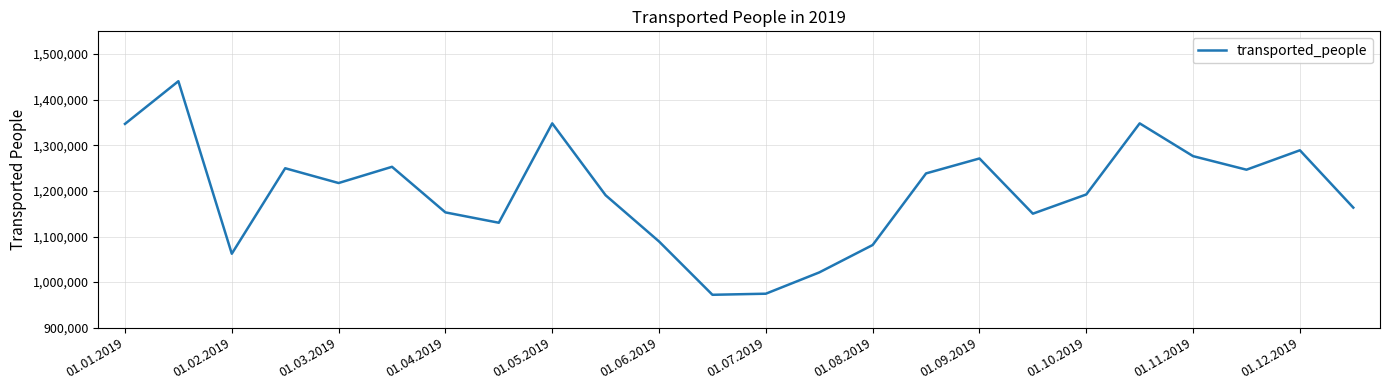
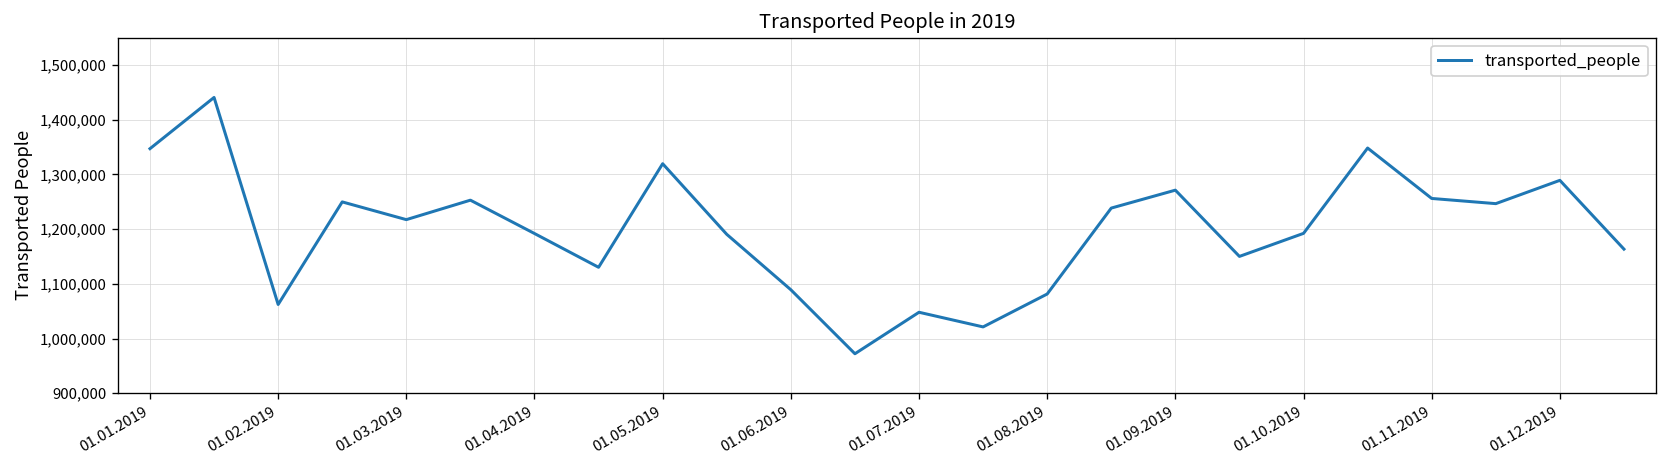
  {
    "01.01.2019": "1,350,000",
    "01.02.2019": "1,060,000",
    "01.03.2019": "1,220,000",
-   "01.04.2019": "1,150,000",
-   "01.05.2019": "1,350,000",
+   "01.04.2019": "1,190,000",
+   "01.05.2019": "1,320,000",
    "01.06.2019": "1,090,000",
-   "01.07.2019": "970,000",
+   "01.07.2019": "1,050,000",
    "01.08.2019": "1,080,000",
    "01.09.2019": "1,270,000",
    "01.10.2019": "1,190,000",
-   "01.11.2019": "1,280,000",
+   "01.11.2019": "1,260,000",
    "01.12.2019": "1,290,000"
  }
